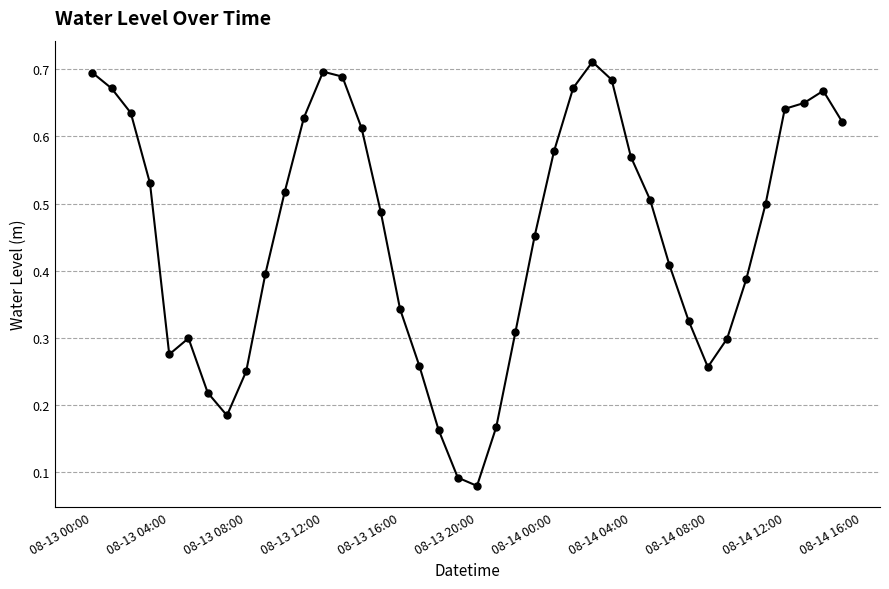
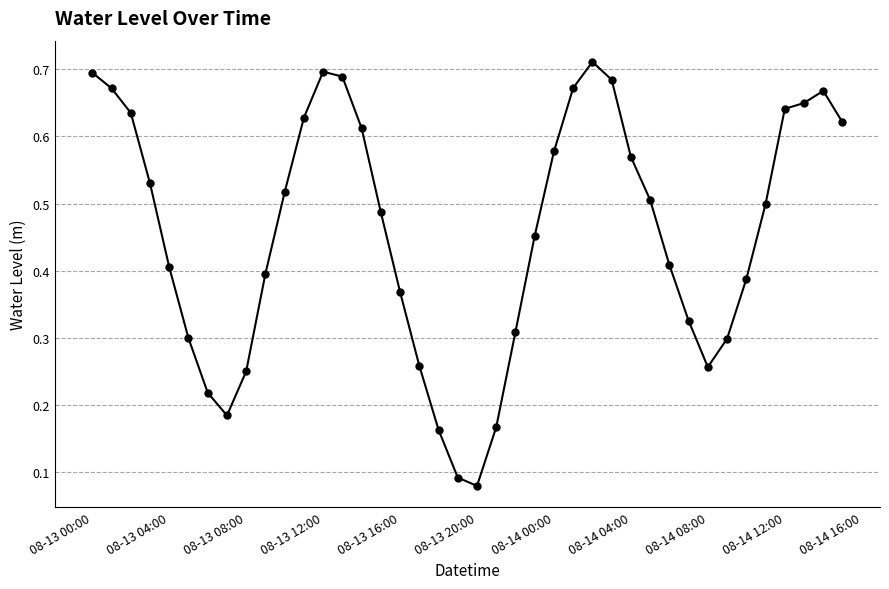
  {
    "08-13 00:00": 0.69,
-   "08-13 04:00": 0.28,
+   "08-13 04:00": 0.41,
    "08-13 08:00": 0.25,
    "08-13 12:00": 0.70,
-   "08-13 16:00": 0.34,
+   "08-13 16:00": 0.37,
    "08-13 20:00": 0.08,
    "08-14 00:00": 0.58,
    "08-14 04:00": 0.57,
    "08-14 08:00": 0.26,
    "08-14 12:00": 0.64
  }
